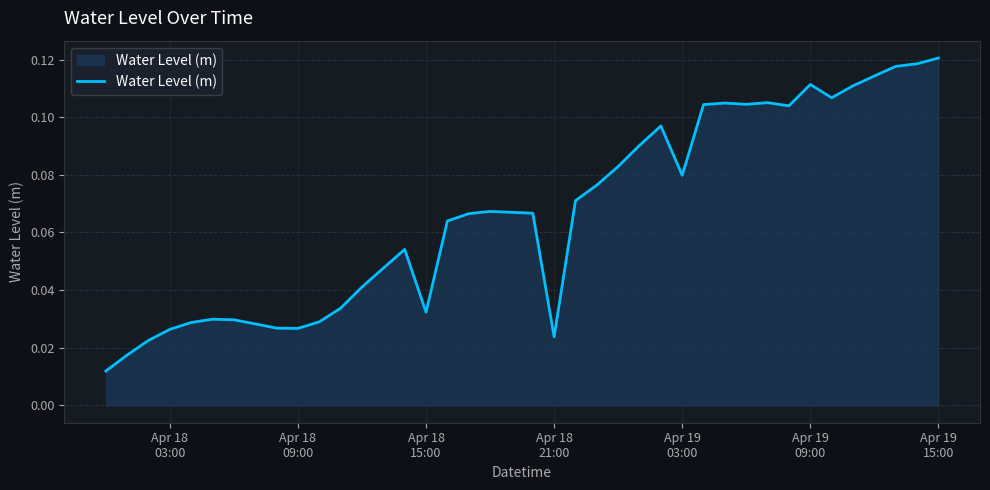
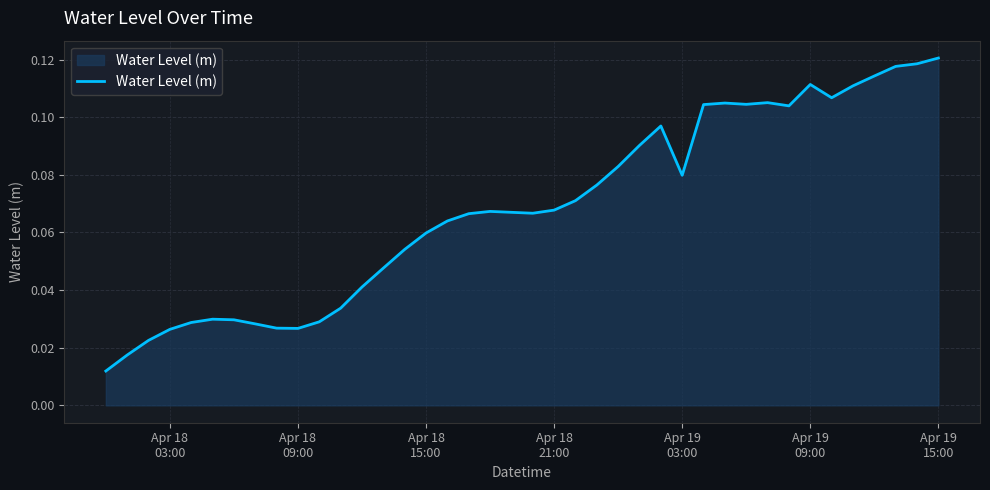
  {
    "Apr 18 03:00": 0.026,
    "Apr 18 09:00": 0.027,
-   "Apr 18 15:00": 0.032,
-   "Apr 18 21:00": 0.024,
+   "Apr 18 15:00": 0.060,
+   "Apr 18 21:00": 0.068,
    "Apr 19 03:00": 0.080,
    "Apr 19 09:00": 0.111,
    "Apr 19 15:00": 0.121
  }
